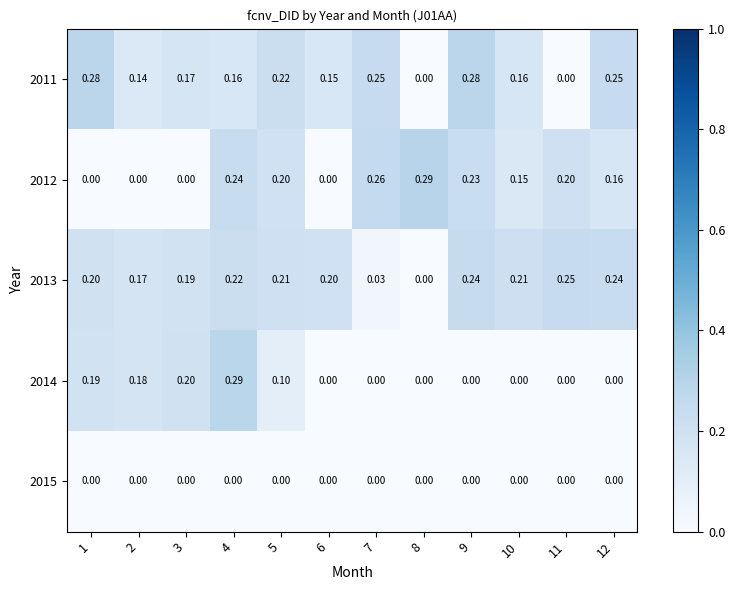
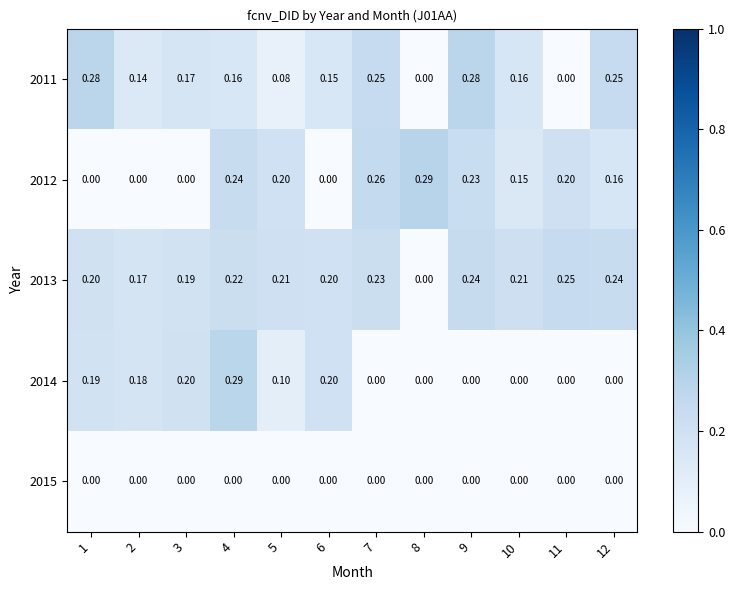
  {
    "2011": {
      "1": 0.28,
      "2": 0.14,
      "3": 0.17,
      "4": 0.16,
-     "5": 0.22,
+     "5": 0.08,
      "6": 0.15,
      "7": 0.25,
      "8": 0.00,
      "9": 0.28,
      "10": 0.16,
      "11": 0.00,
      "12": 0.25
    },
    "2012": {
      "1": 0.00,
      "2": 0.00,
      "3": 0.00,
      "4": 0.24,
      "5": 0.20,
      "6": 0.00,
      "7": 0.26,
      "8": 0.29,
      "9": 0.23,
      "10": 0.15,
      "11": 0.20,
      "12": 0.16
    },
    "2013": {
      "1": 0.20,
      "2": 0.17,
      "3": 0.19,
      "4": 0.22,
      "5": 0.21,
      "6": 0.20,
-     "7": 0.03,
+     "7": 0.23,
      "8": 0.00,
      "9": 0.24,
      "10": 0.21,
      "11": 0.25,
      "12": 0.24
    },
    "2014": {
      "1": 0.19,
      "2": 0.18,
      "3": 0.20,
      "4": 0.29,
      "5": 0.10,
-     "6": 0.00,
+     "6": 0.20,
      "7": 0.00,
      "8": 0.00,
      "9": 0.00,
      "10": 0.00,
      "11": 0.00,
      "12": 0.00
    },
    "2015": {
      "1": 0.00,
      "2": 0.00,
      "3": 0.00,
      "4": 0.00,
      "5": 0.00,
      "6": 0.00,
      "7": 0.00,
      "8": 0.00,
      "9": 0.00,
      "10": 0.00,
      "11": 0.00,
      "12": 0.00
    }
  }
